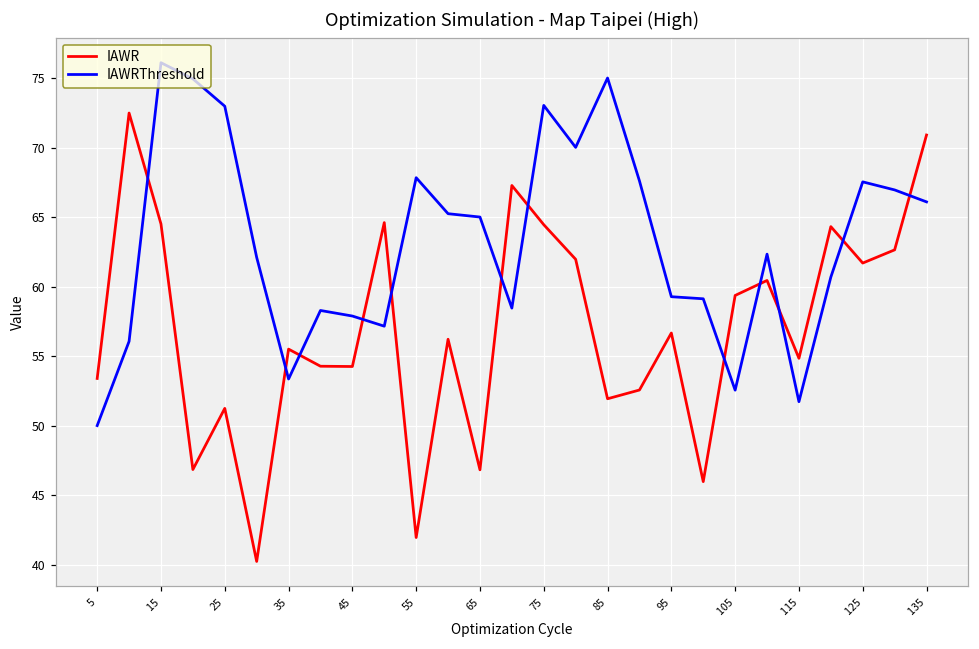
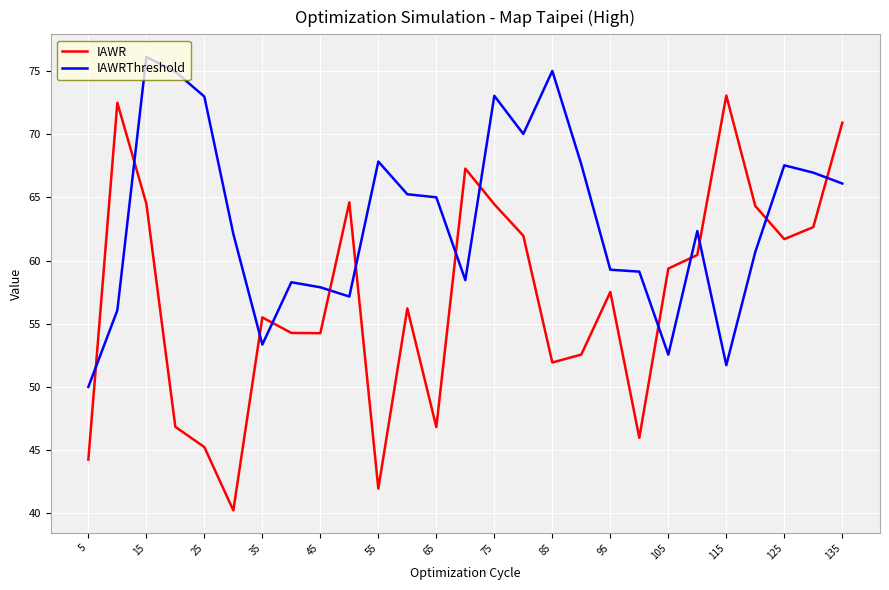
  {
    "IAWR": {
-     "5": 53.4,
+     "5": 44.3,
      "15": 64.5,
-     "25": 51.2,
+     "25": 45.2,
      "35": 55.5,
      "45": 54.3,
      "55": 42.0,
      "65": 46.8,
      "75": 64.5,
      "85": 51.9,
-     "95": 56.7,
+     "95": 57.5,
      "105": 59.4,
-     "115": 54.8,
+     "115": 73.1,
      "125": 61.7,
      "135": 70.9
    },
    "IAWRThreshold": {
      "5": 50.0,
      "25": 73.0,
      "35": 53.4,
      "45": 57.9,
      "55": 67.8,
      "65": 65.0,
      "75": 73.0,
      "85": 75.0,
      "95": 59.3,
      "105": 52.6,
      "115": 51.7,
      "125": 67.5,
      "135": 66.1
    }
  }
